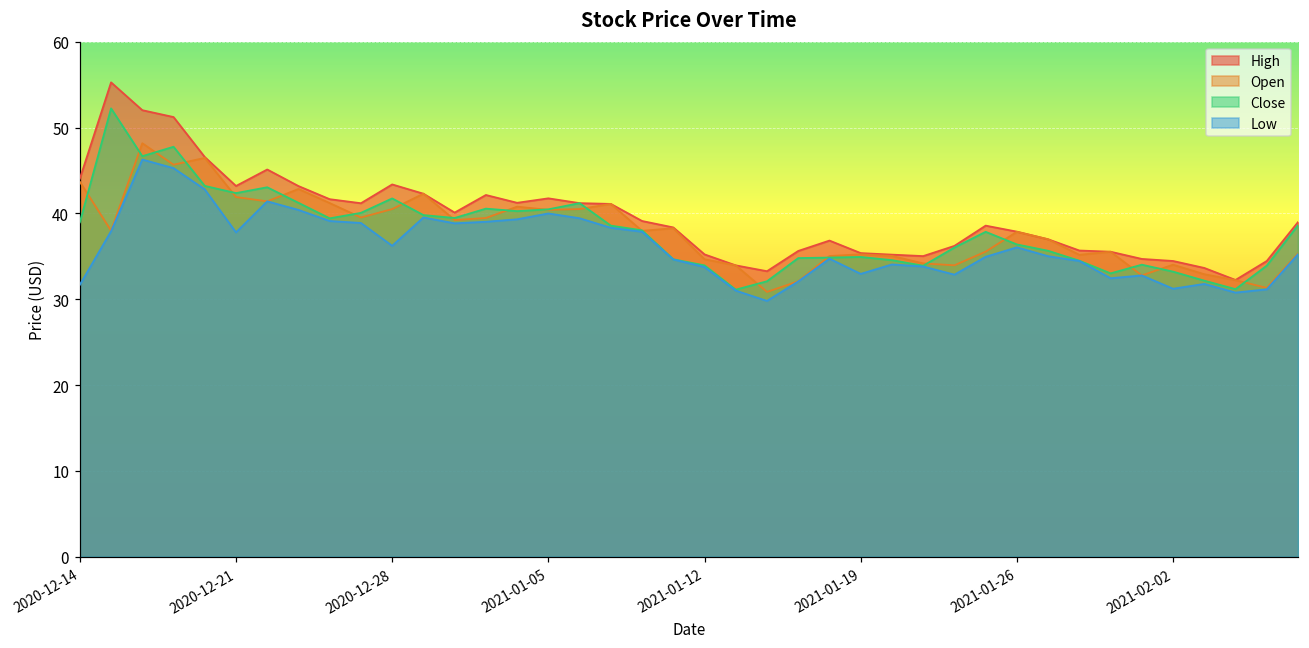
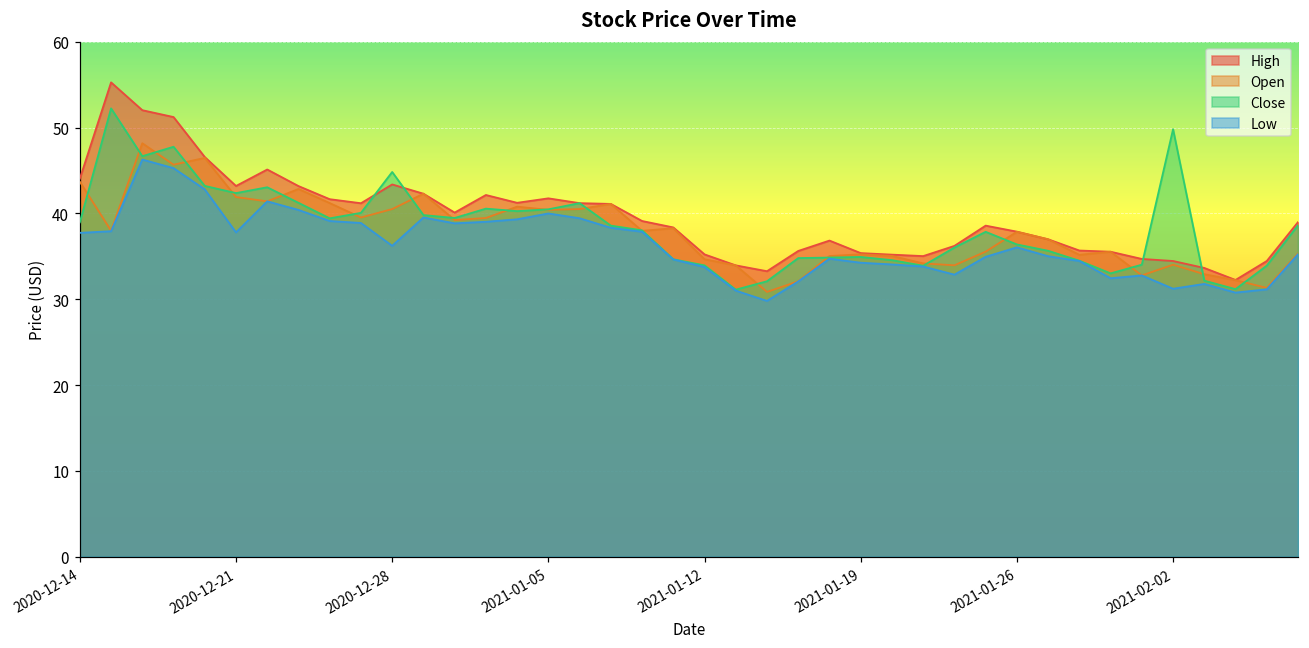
  {
    "Close": {
      "2020-12-14": 39,
      "2020-12-21": 42,
-     "2020-12-28": 42,
+     "2020-12-28": 45,
      "2021-01-26": 36,
-     "2021-02-02": 33
+     "2021-02-02": 50
    },
    "Low": {
-     "2020-12-14": 32,
+     "2020-12-14": 38,
      "2020-12-21": 38,
      "2020-12-28": 36,
      "2021-01-05": 40,
-     "2021-01-19": 33,
+     "2021-01-19": 34,
      "2021-01-26": 36,
      "2021-02-02": 31
    }
  }
